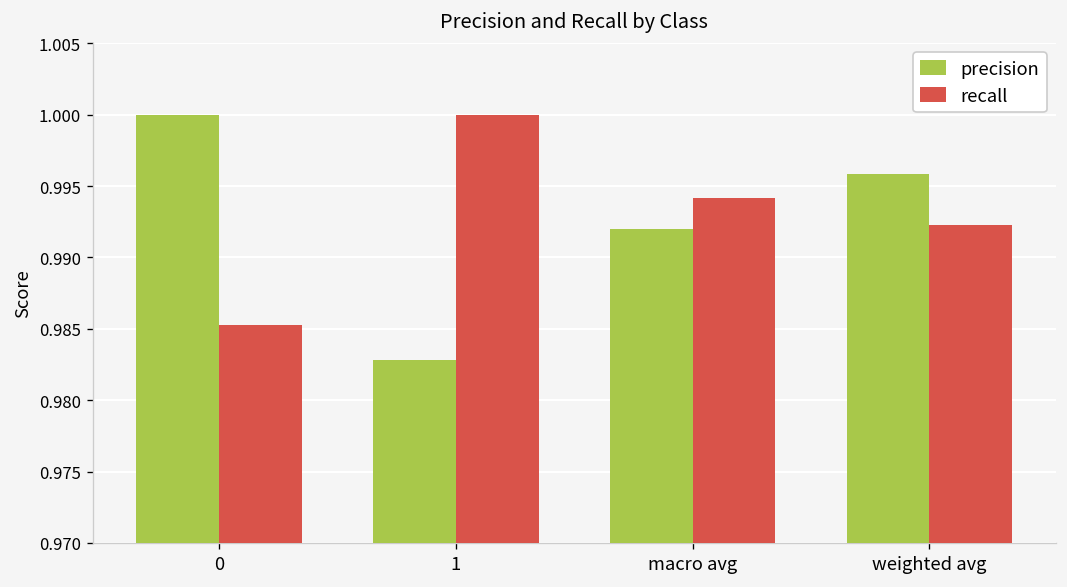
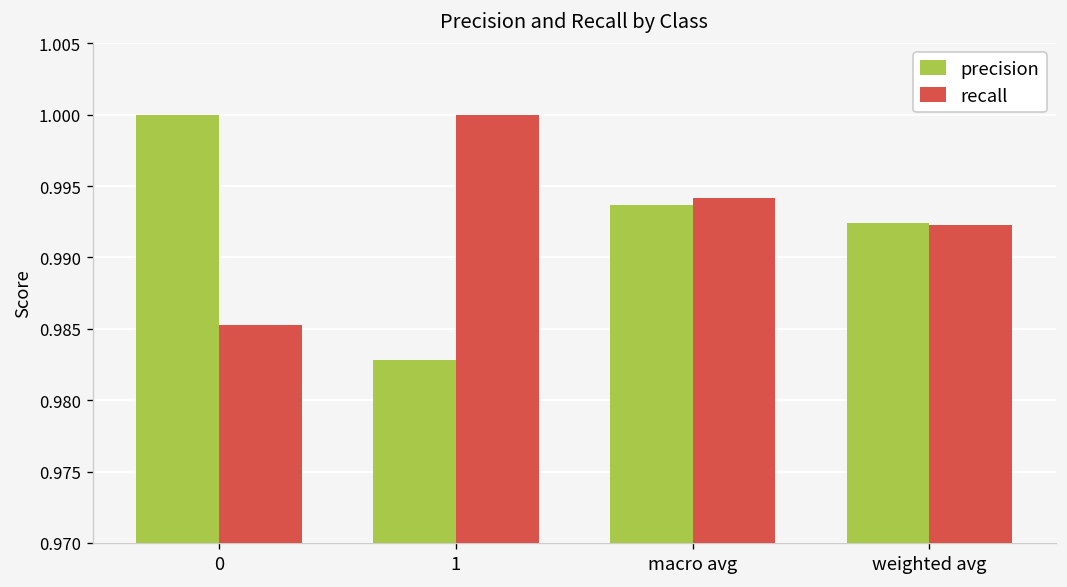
  {
    "precision": {
      "0": 1.0000,
      "1": 0.9828,
-     "macro avg": 0.9920,
-     "weighted avg": 0.9958
+     "macro avg": 0.9937,
+     "weighted avg": 0.9924
    },
    "recall": {
      "0": 0.9853,
      "1": 1.0000,
      "macro avg": 0.9942,
      "weighted avg": 0.9923
    }
  }
